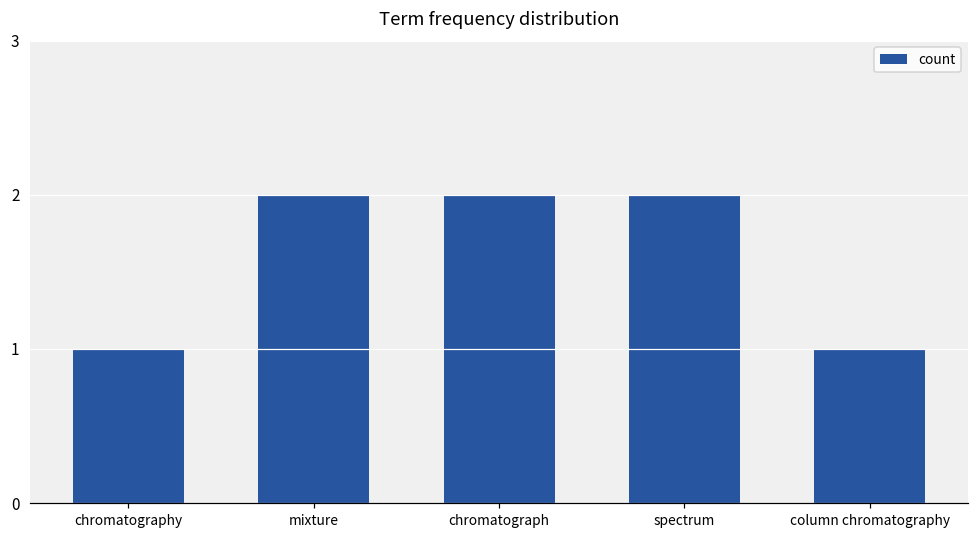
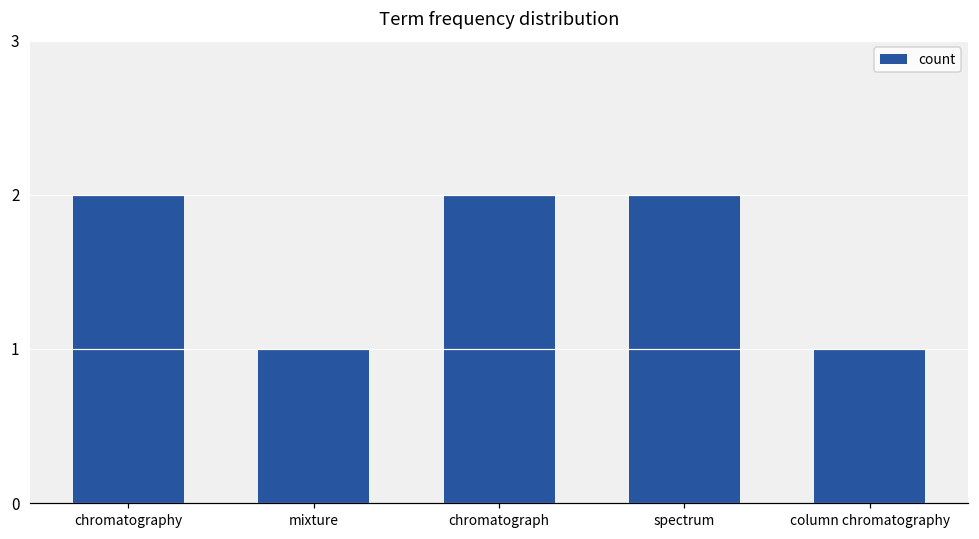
  {
-   "chromatography": 1,
-   "mixture": 2,
+   "chromatography": 2,
+   "mixture": 1,
    "chromatograph": 2,
    "spectrum": 2,
    "column chromatography": 1
  }
